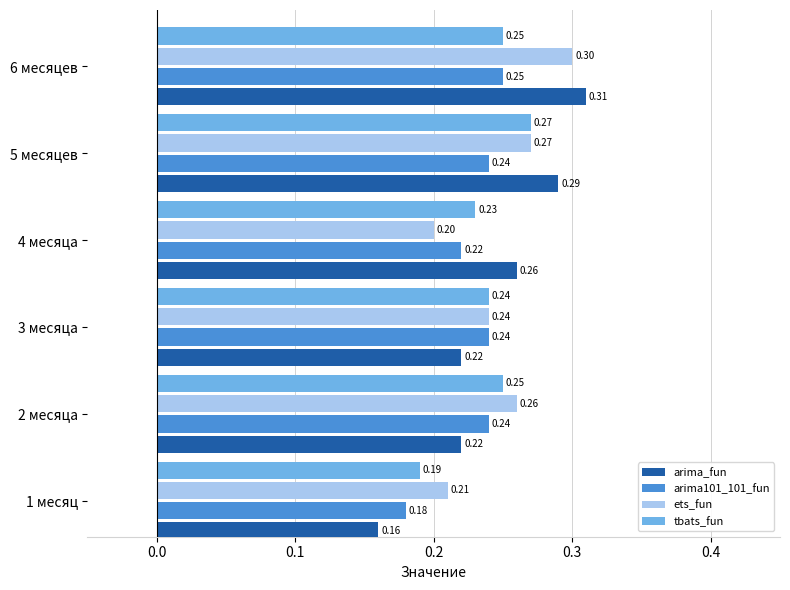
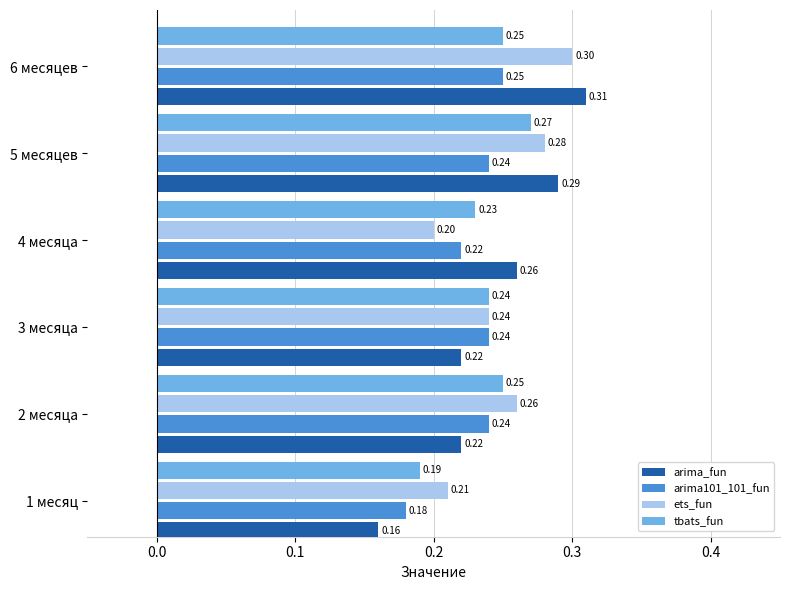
  {
    "arima_fun": {
      "6 месяцев": 0.31,
      "5 месяцев": 0.29,
      "4 месяца": 0.26,
      "3 месяца": 0.22,
      "2 месяца": 0.22,
      "1 месяц": 0.16
    },
    "ets_fun": {
      "6 месяцев": 0.30,
-     "5 месяцев": 0.27,
+     "5 месяцев": 0.28,
      "4 месяца": 0.20,
      "3 месяца": 0.24,
      "2 месяца": 0.26,
      "1 месяц": 0.21
    }
  }
